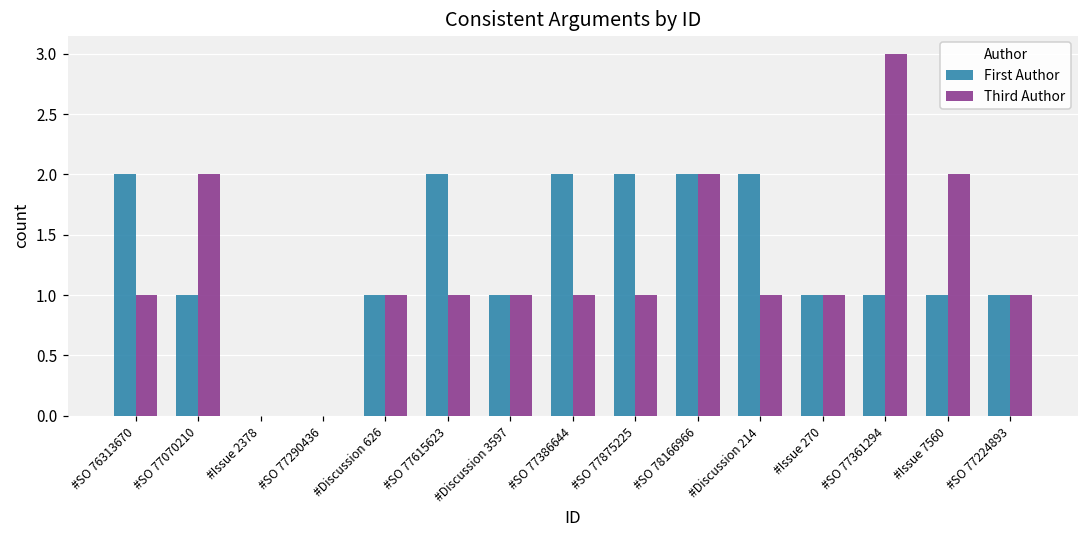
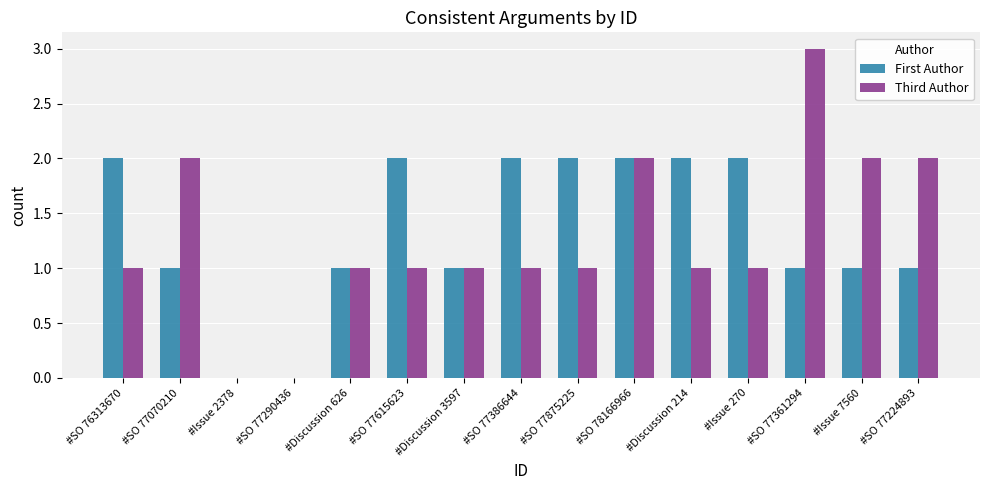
  {
    "First Author": {
      "#SO 76313670": 2,
      "#SO 77070210": 1,
      "#Issue 2378": 0,
      "#SO 77290436": 0,
      "#Discussion 626": 1,
      "#SO 77615623": 2,
      "#Discussion 3597": 1,
      "#SO 77386644": 2,
      "#SO 77875225": 2,
      "#SO 78166966": 2,
      "#Discussion 214": 2,
-     "#Issue 270": 1,
+     "#Issue 270": 2,
      "#SO 77361294": 1,
      "#Issue 7560": 1,
      "#SO 77224893": 1
    },
    "Third Author": {
      "#SO 76313670": 1,
      "#SO 77070210": 2,
      "#Issue 2378": 0,
      "#SO 77290436": 0,
      "#Discussion 626": 1,
      "#SO 77615623": 1,
      "#Discussion 3597": 1,
      "#SO 77386644": 1,
      "#SO 77875225": 1,
      "#SO 78166966": 2,
      "#Discussion 214": 1,
      "#Issue 270": 1,
      "#SO 77361294": 3,
      "#Issue 7560": 2,
-     "#SO 77224893": 1
+     "#SO 77224893": 2
    }
  }
